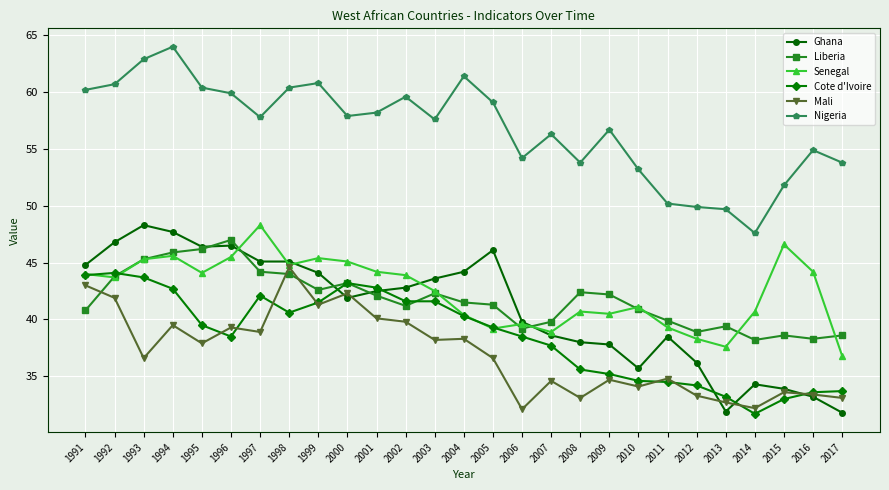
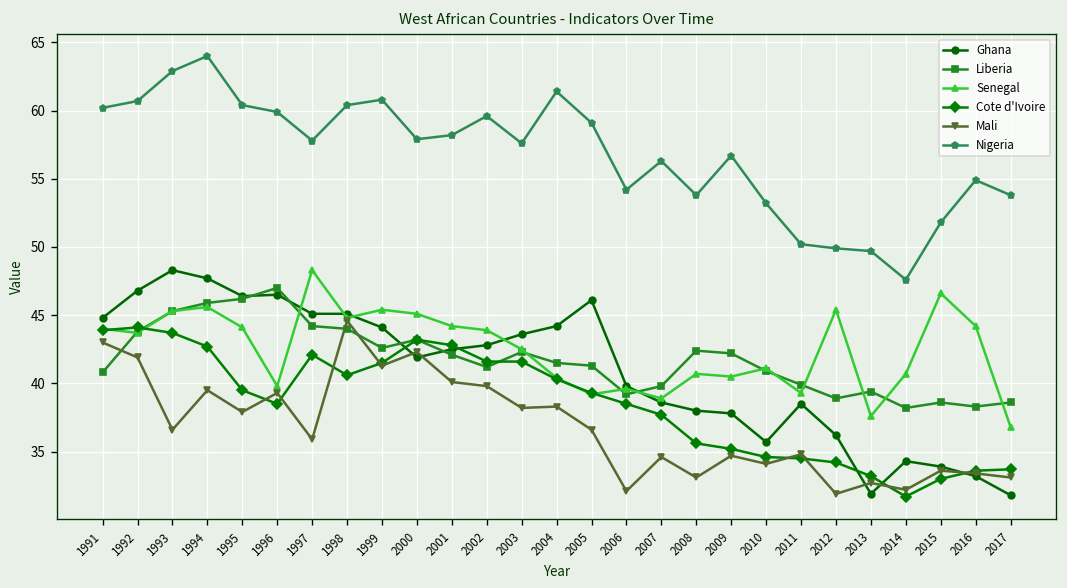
  {
    "Senegal": {
      "1994": 45.6,
      "1995": 44.1,
-     "1996": 45.5,
+     "1996": 39.8,
      "1997": 48.3,
      "1999": 45.4,
      "2000": 45.1,
      "2001": 44.2,
      "2002": 43.9,
      "2007": 38.9,
      "2008": 40.7,
      "2009": 40.5,
      "2011": 39.3,
-     "2012": 38.3,
+     "2012": 45.4,
      "2013": 37.6,
      "2014": 40.7,
      "2015": 46.6,
      "2016": 44.2,
      "2017": 36.8
    },
    "Mali": {
      "1991": 43.0,
      "1992": 41.9,
      "1993": 36.6,
      "1994": 39.5,
      "1995": 37.9,
      "1996": 39.3,
-     "1997": 38.9,
+     "1997": 35.9,
      "2000": 42.3,
      "2001": 40.1,
      "2002": 39.8,
      "2003": 38.2,
      "2004": 38.3,
      "2005": 36.6,
      "2006": 32.1,
      "2007": 34.6,
      "2008": 33.1,
      "2009": 34.7,
      "2010": 34.1,
      "2011": 34.8,
-     "2012": 33.3,
+     "2012": 31.9,
      "2013": 32.7,
      "2014": 32.2,
      "2015": 33.6,
      "2017": 33.1
    }
  }
